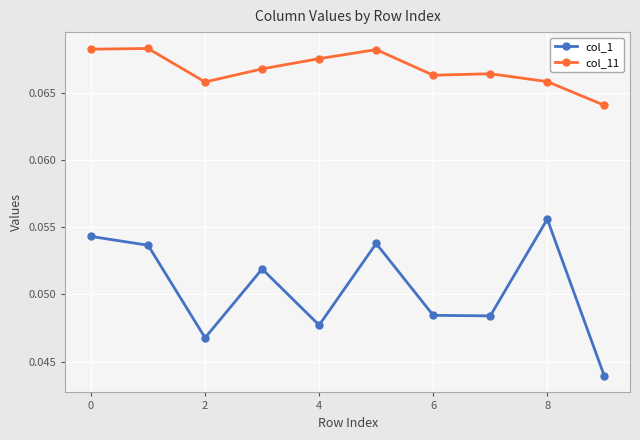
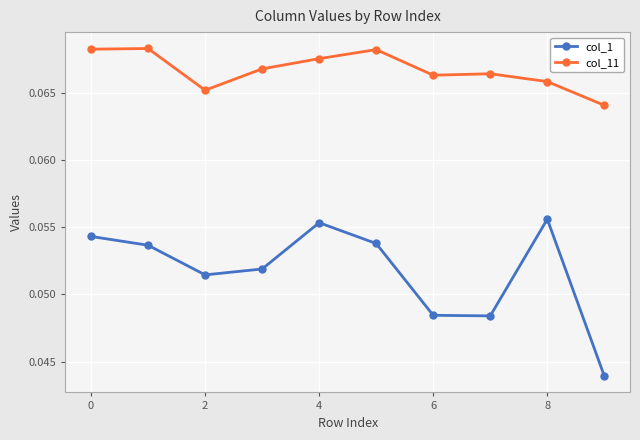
  {
    "col_1": {
      "0": 0.0543,
-     "2": 0.0468,
-     "4": 0.0477,
+     "2": 0.0515,
+     "4": 0.0553,
      "6": 0.0484,
      "8": 0.0556
    },
    "col_11": {
      "0": 0.0682,
-     "2": 0.0658,
+     "2": 0.0652,
      "4": 0.0675,
      "6": 0.0663,
      "8": 0.0658
    }
  }
